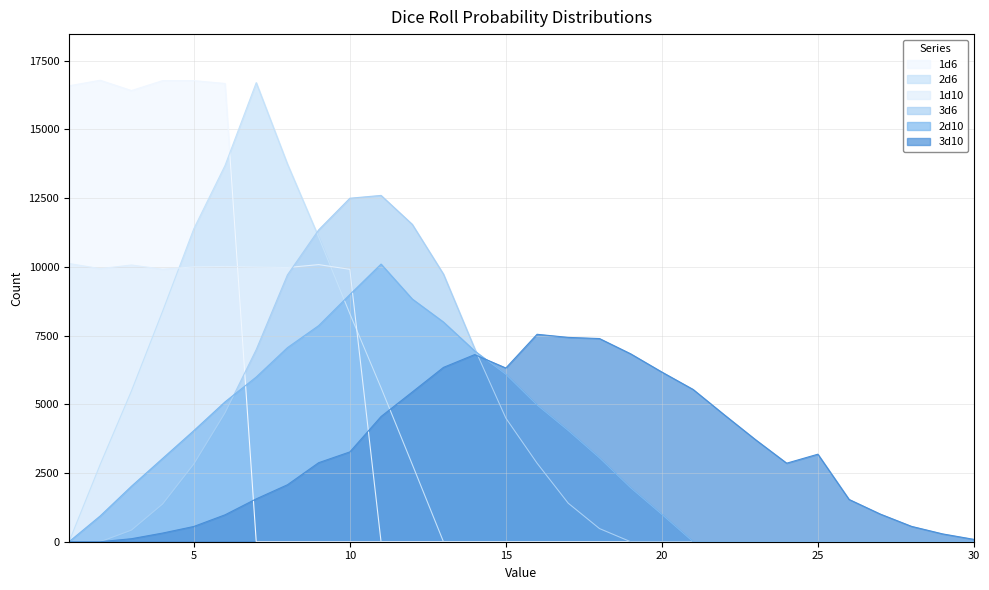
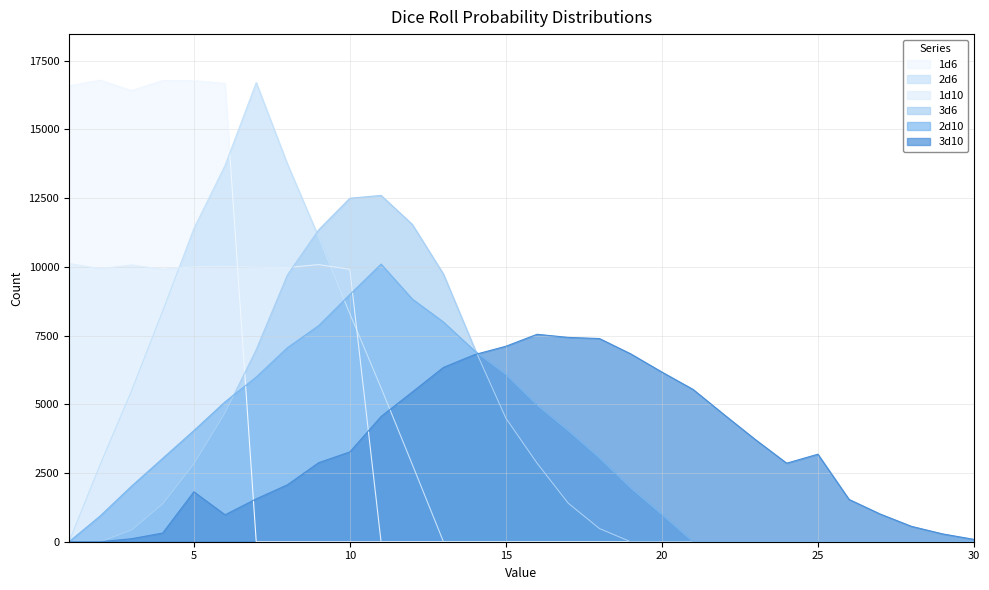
  {
    "3d10": {
-     "5": 600,
+     "5": 1800,
      "10": 3300,
-     "15": 6300,
+     "15": 7100,
      "20": 6200,
      "25": 3200
    }
  }
